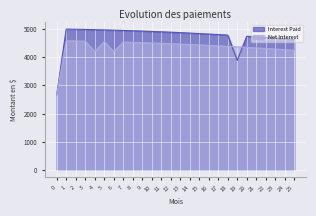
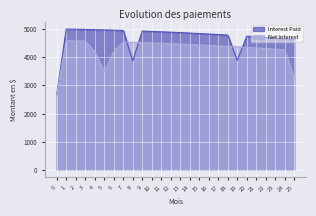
  {
    "Interest Paid": {
      "1": 5000,
      "2": 5000,
      "3": 5000,
      "4": 5000,
      "5": 5000,
      "6": 5000,
      "7": 5000,
-     "8": 4900,
+     "8": 3900,
      "9": 4900,
      "10": 4900,
      "11": 4900,
      "12": 4900,
      "13": 4900,
      "14": 4900,
      "15": 4800,
      "16": 4800,
      "17": 4800,
      "18": 4800,
      "19": 3900,
      "20": 4700
    },
    "Net Interest": {
      "1": 4600,
      "2": 4600,
      "3": 4600,
      "4": 4200,
-     "5": 4600,
+     "5": 3500,
      "6": 4200,
      "7": 4500,
      "8": 4500,
      "9": 4500,
      "10": 4500,
      "11": 4500,
      "12": 4500,
      "13": 4500,
      "14": 4500,
      "15": 4400,
      "16": 4400,
      "17": 4400,
      "18": 4400,
      "19": 4400,
      "20": 4400,
      "21": 4300,
      "22": 4300,
      "23": 4300,
      "24": 4300,
-     "25": 4200
+     "25": 3200
    }
  }
